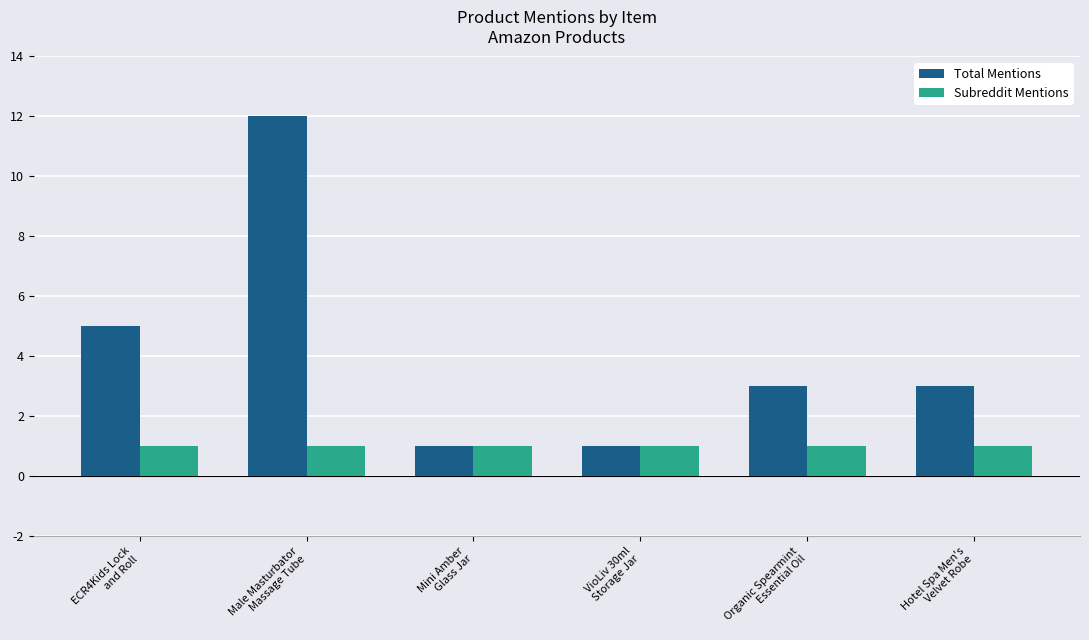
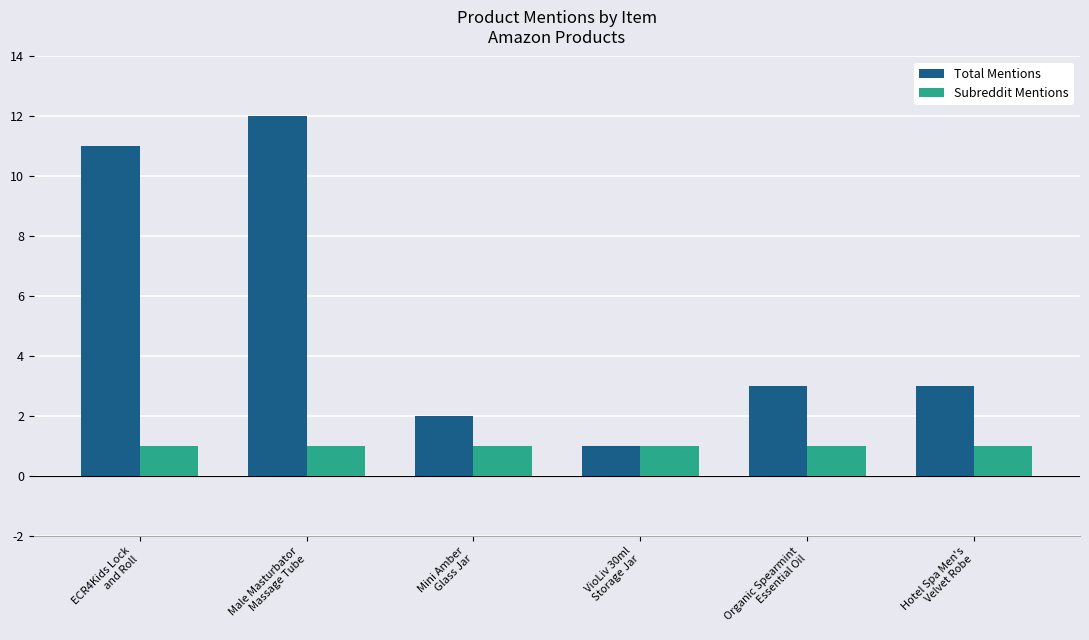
  {
    "Total Mentions": {
-     "ECR4Kids Lock and Roll": 5,
+     "ECR4Kids Lock and Roll": 11,
      "Male Masturbator Massage Tube": 12,
-     "Mini Amber Glass Jar": 1,
+     "Mini Amber Glass Jar": 2,
      "VioLiv 30ml Storage Jar": 1,
      "Organic Spearmint Essential Oil": 3,
      "Hotel Spa Men's Velvet Robe": 3
    },
    "Subreddit Mentions": {
      "ECR4Kids Lock and Roll": 1,
      "Male Masturbator Massage Tube": 1,
      "Mini Amber Glass Jar": 1,
      "VioLiv 30ml Storage Jar": 1,
      "Organic Spearmint Essential Oil": 1,
      "Hotel Spa Men's Velvet Robe": 1
    }
  }
